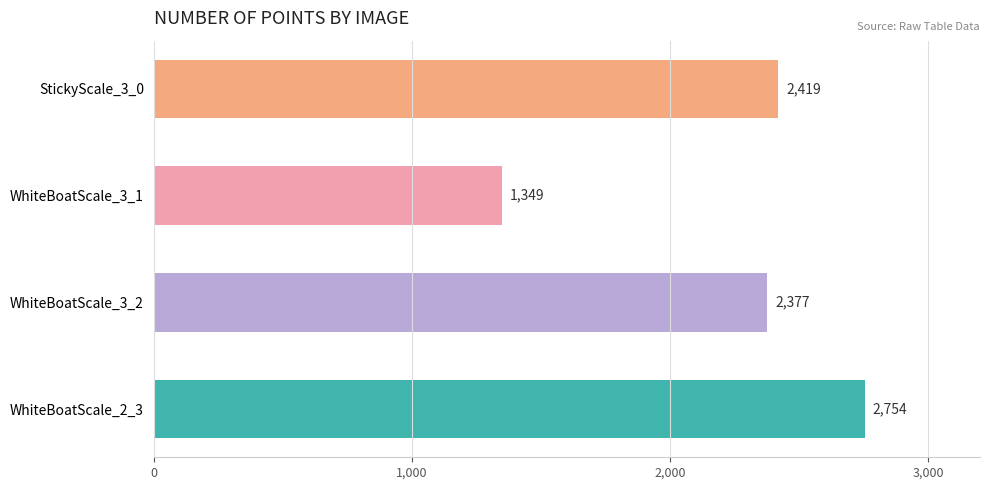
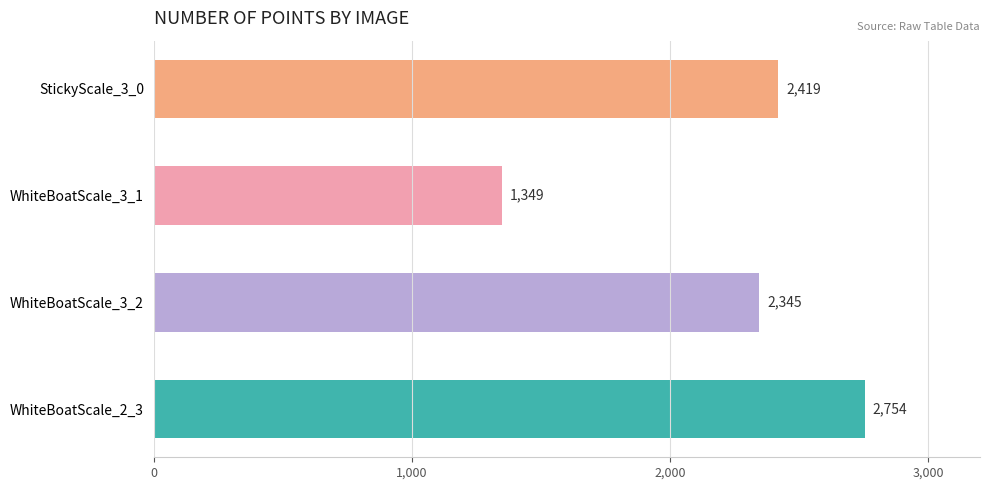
  {
    "StickyScale_3_0": "2,419",
    "WhiteBoatScale_3_1": "1,349",
-   "WhiteBoatScale_3_2": "2,377",
+   "WhiteBoatScale_3_2": "2,345",
    "WhiteBoatScale_2_3": "2,754"
  }
